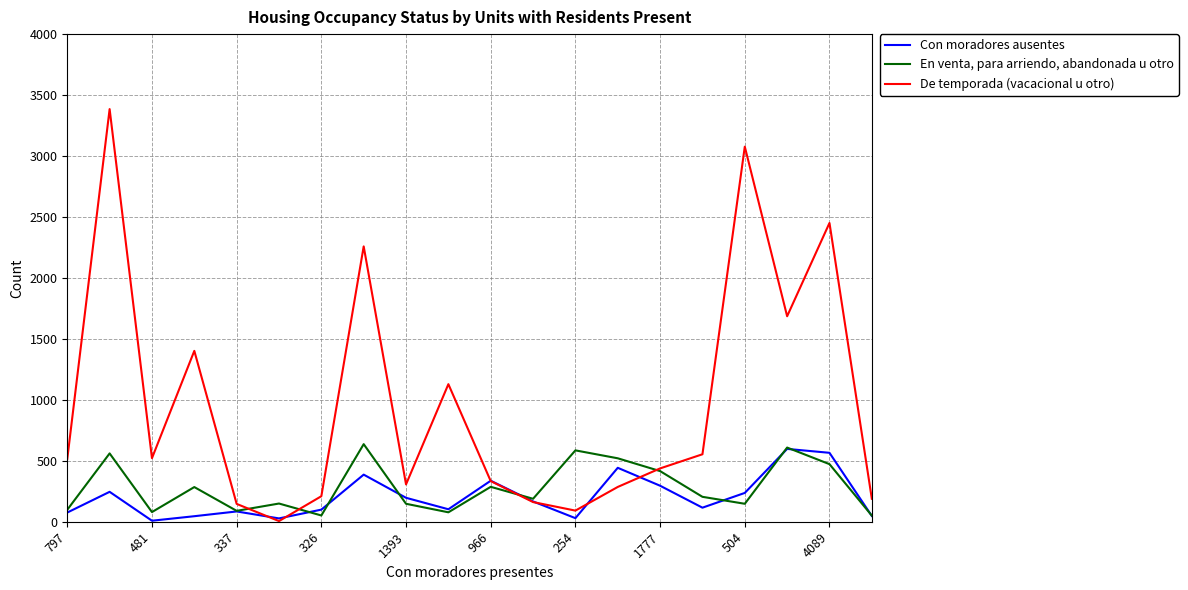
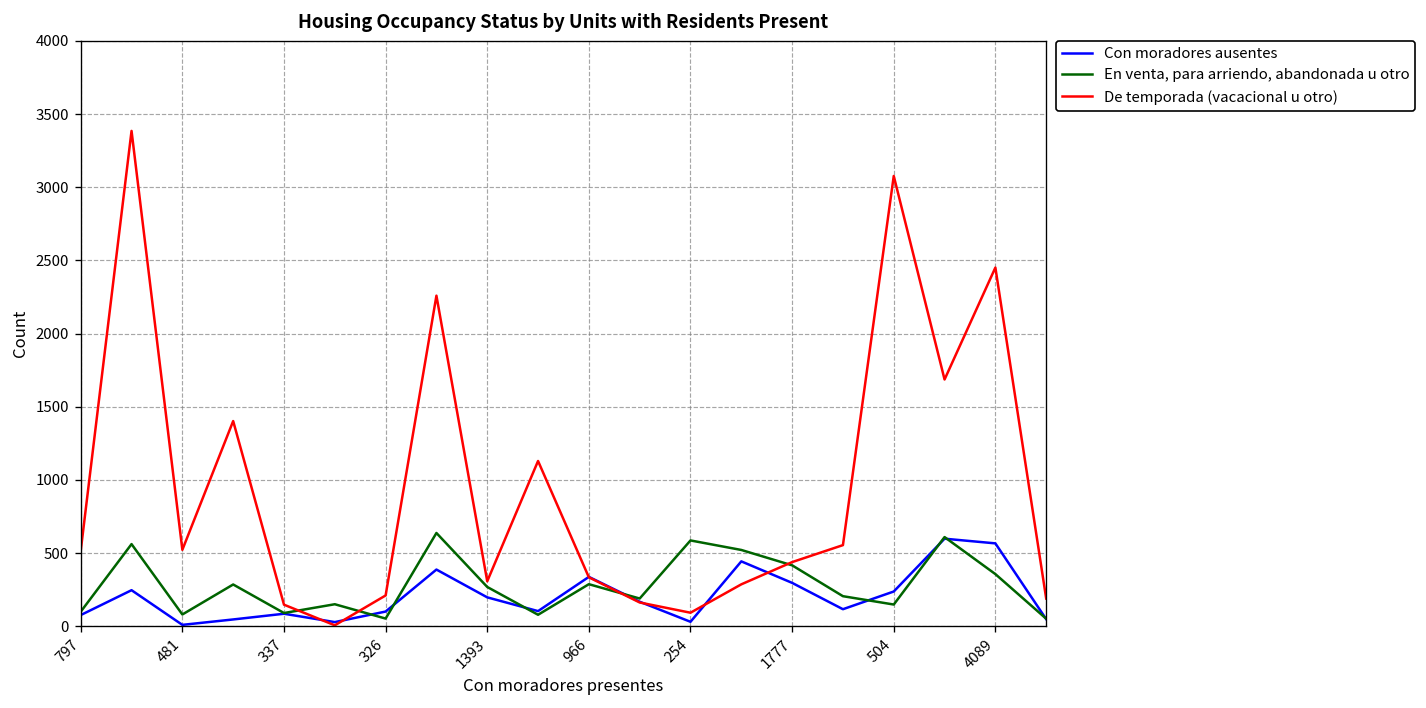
  {
    "Con moradores ausentes": {
      "797": 80,
      "481": 10,
      "326": 100,
      "1393": 200,
      "254": 30,
      "1777": 300,
      "504": 240,
      "4089": 570
    },
    "En venta, para arriendo, abandonada u otro": {
      "797": 100,
      "481": 80,
      "326": 50,
-     "1393": 150,
+     "1393": 270,
      "966": 290,
      "254": 590,
      "1777": 420,
      "504": 150,
-     "4089": 470
+     "4089": 360
    },
    "De temporada (vacacional u otro)": {
      "797": 520,
      "481": 520,
      "337": 150,
      "326": 210,
      "1393": 310,
      "254": 90,
      "1777": 440,
      "504": 3080,
      "4089": 2450
    }
  }
